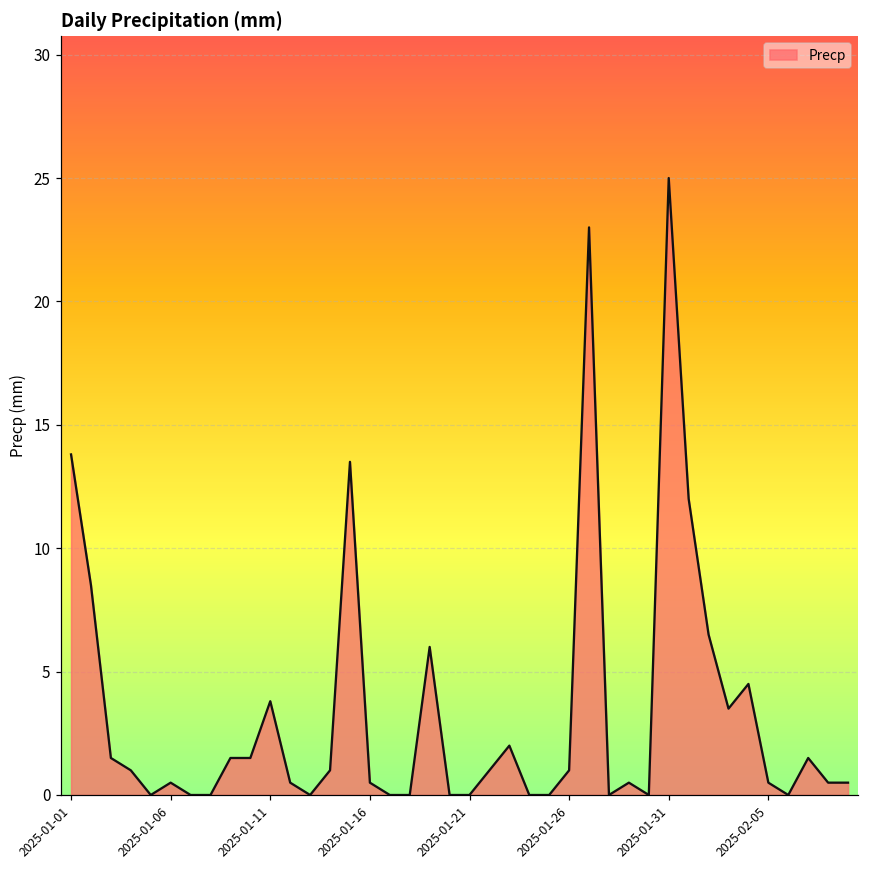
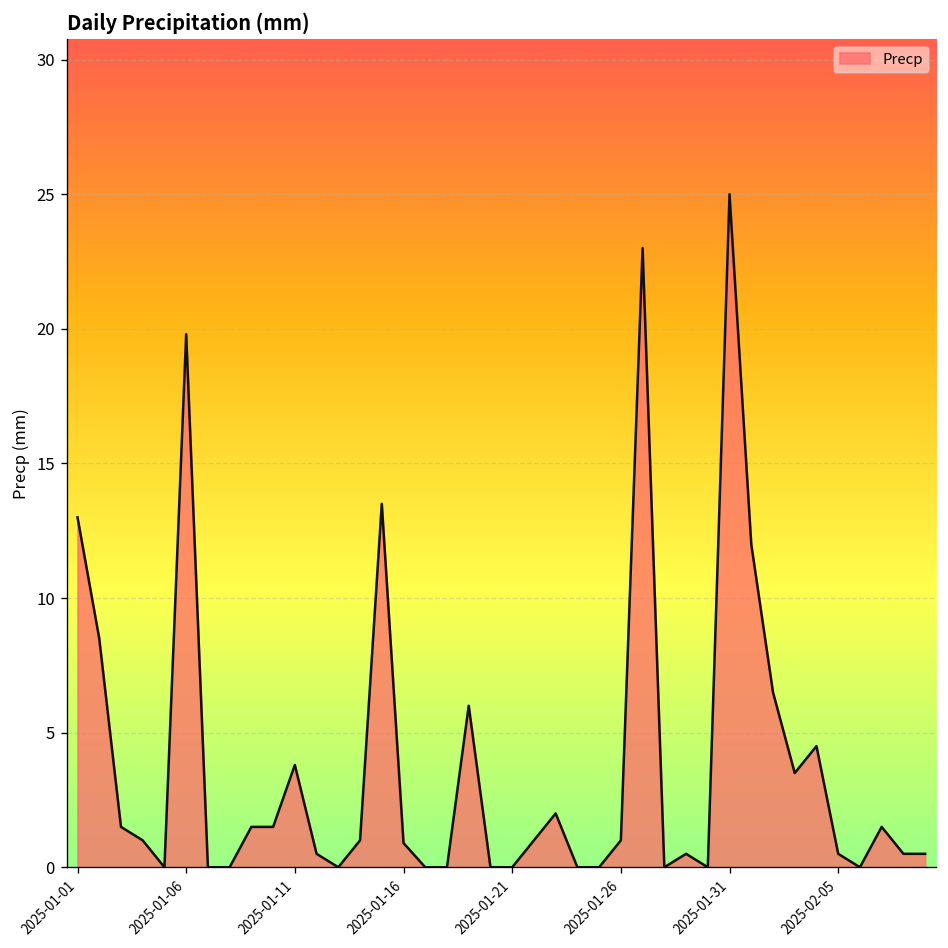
  {
-   "2025-01-01": 13.8,
-   "2025-01-06": 0.5,
+   "2025-01-01": 13.0,
+   "2025-01-06": 19.8,
    "2025-01-11": 3.8,
-   "2025-01-16": 0.5,
+   "2025-01-16": 0.9,
    "2025-01-21": 0.0,
    "2025-01-26": 1.0,
    "2025-01-31": 25.0,
    "2025-02-05": 0.5
  }
